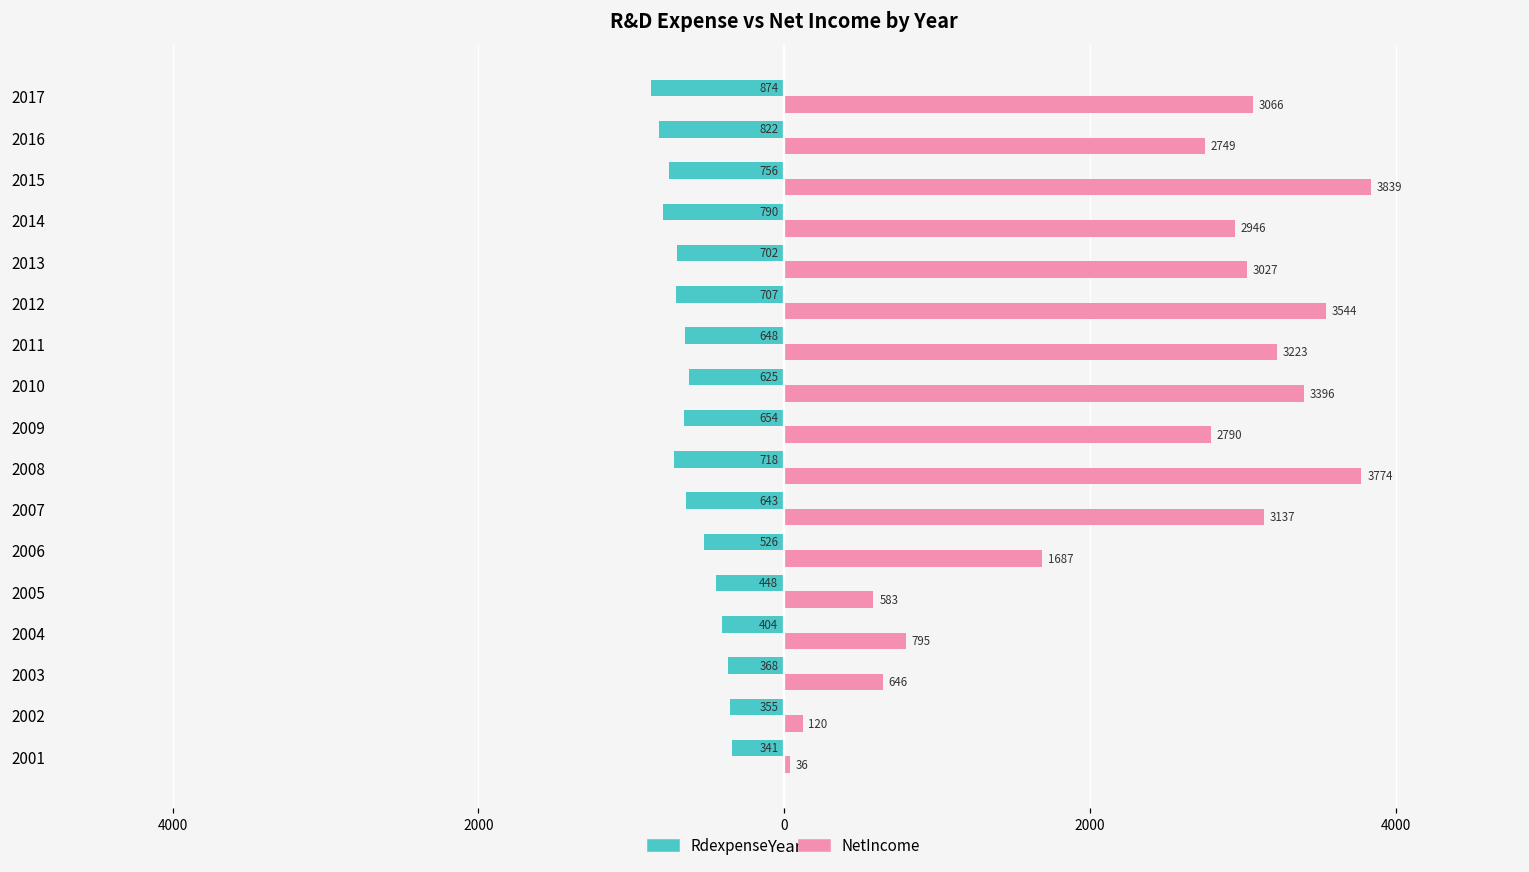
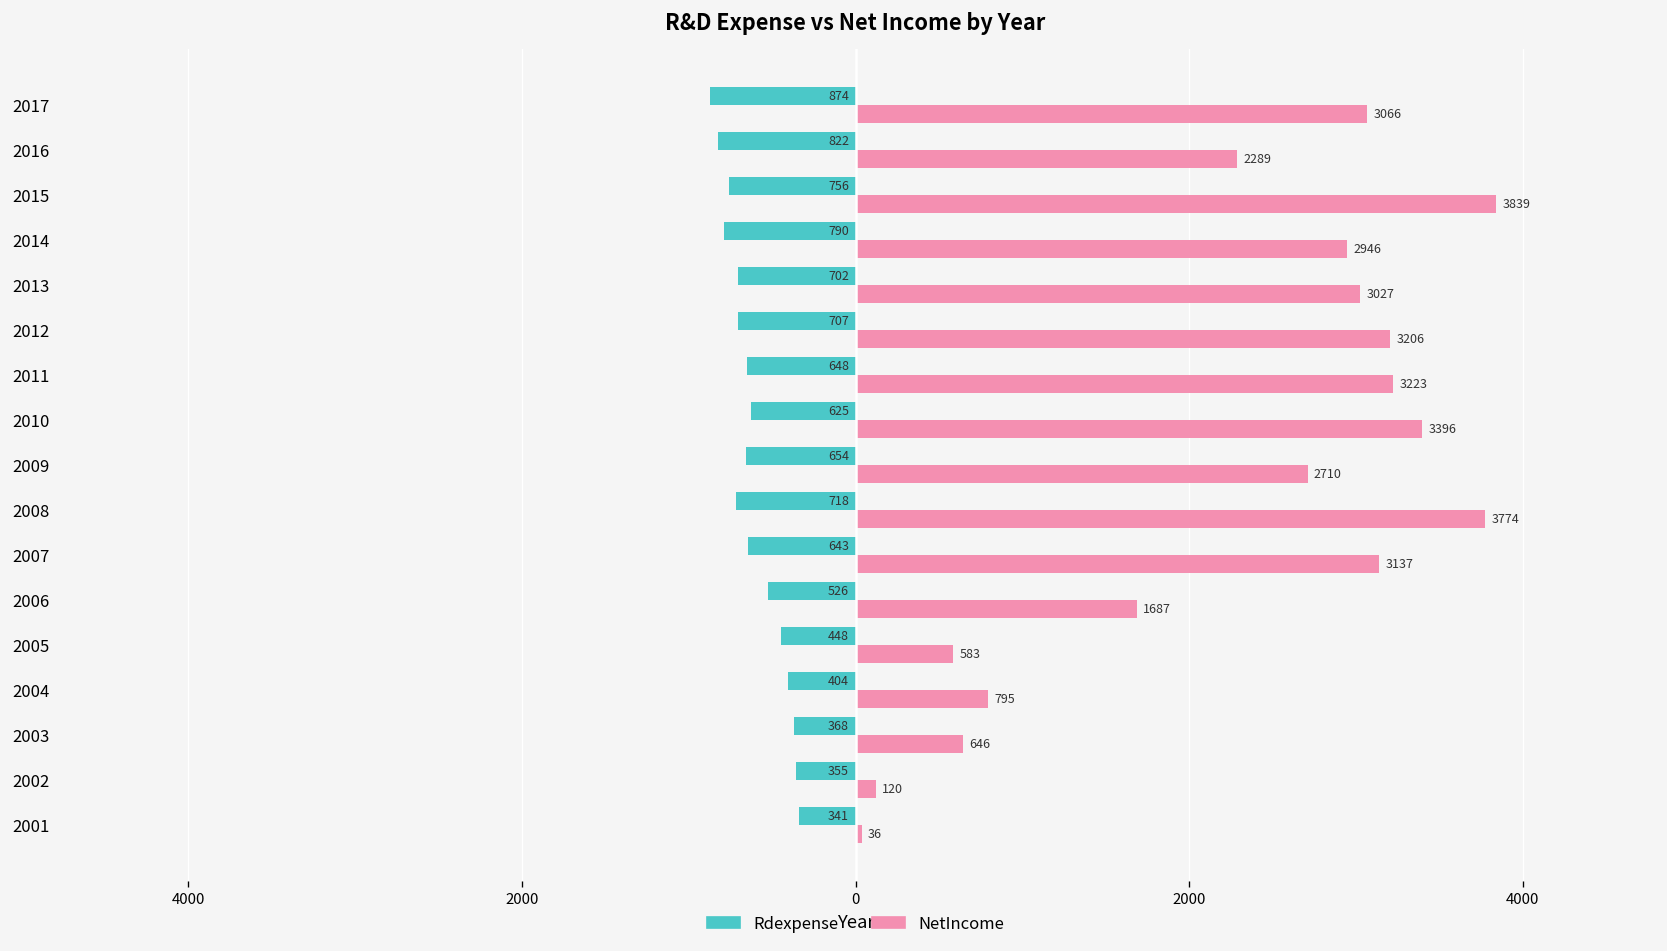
  {
    "NetIncome": {
      "2017": 3066,
-     "2016": 2749,
+     "2016": 2289,
      "2015": 3839,
      "2014": 2946,
      "2013": 3027,
-     "2012": 3544,
+     "2012": 3206,
      "2011": 3223,
      "2010": 3396,
-     "2009": 2790,
+     "2009": 2710,
      "2008": 3774,
      "2007": 3137,
      "2006": 1687,
      "2005": 583,
      "2004": 795,
      "2003": 646,
      "2002": 120,
      "2001": 36
    }
  }
